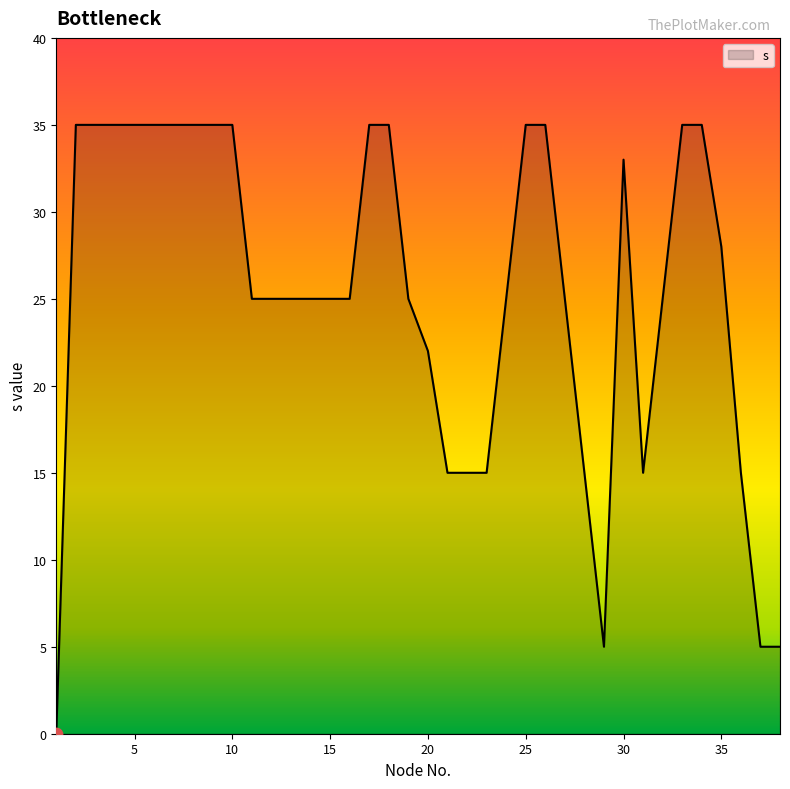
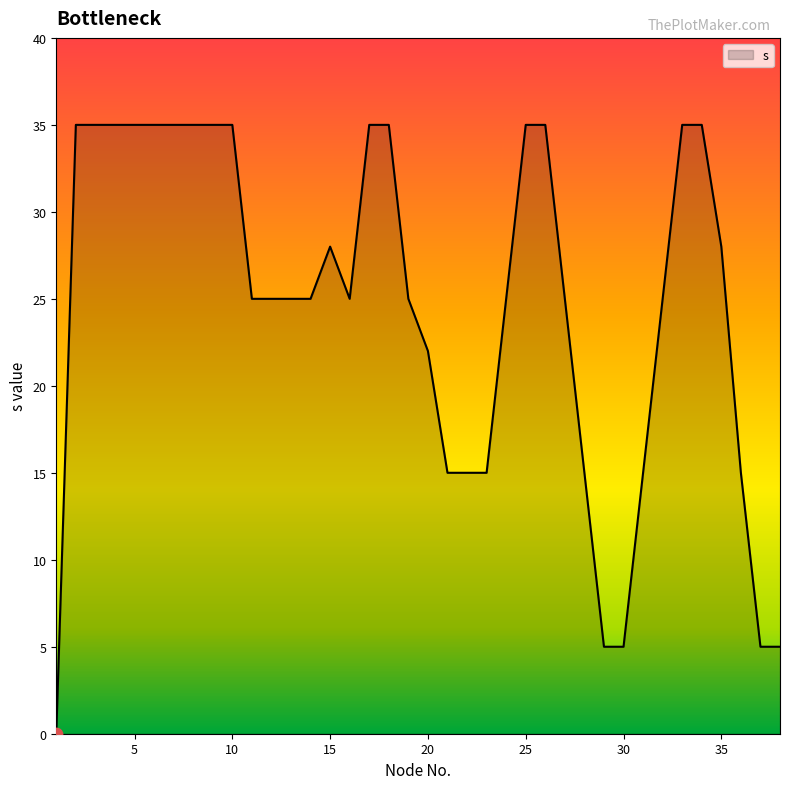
  {
    "s": {
      "5": 35,
      "10": 35,
-     "15": 25,
+     "15": 28,
      "20": 22,
      "25": 35,
-     "30": 33,
+     "30": 5,
      "35": 28
    }
  }
